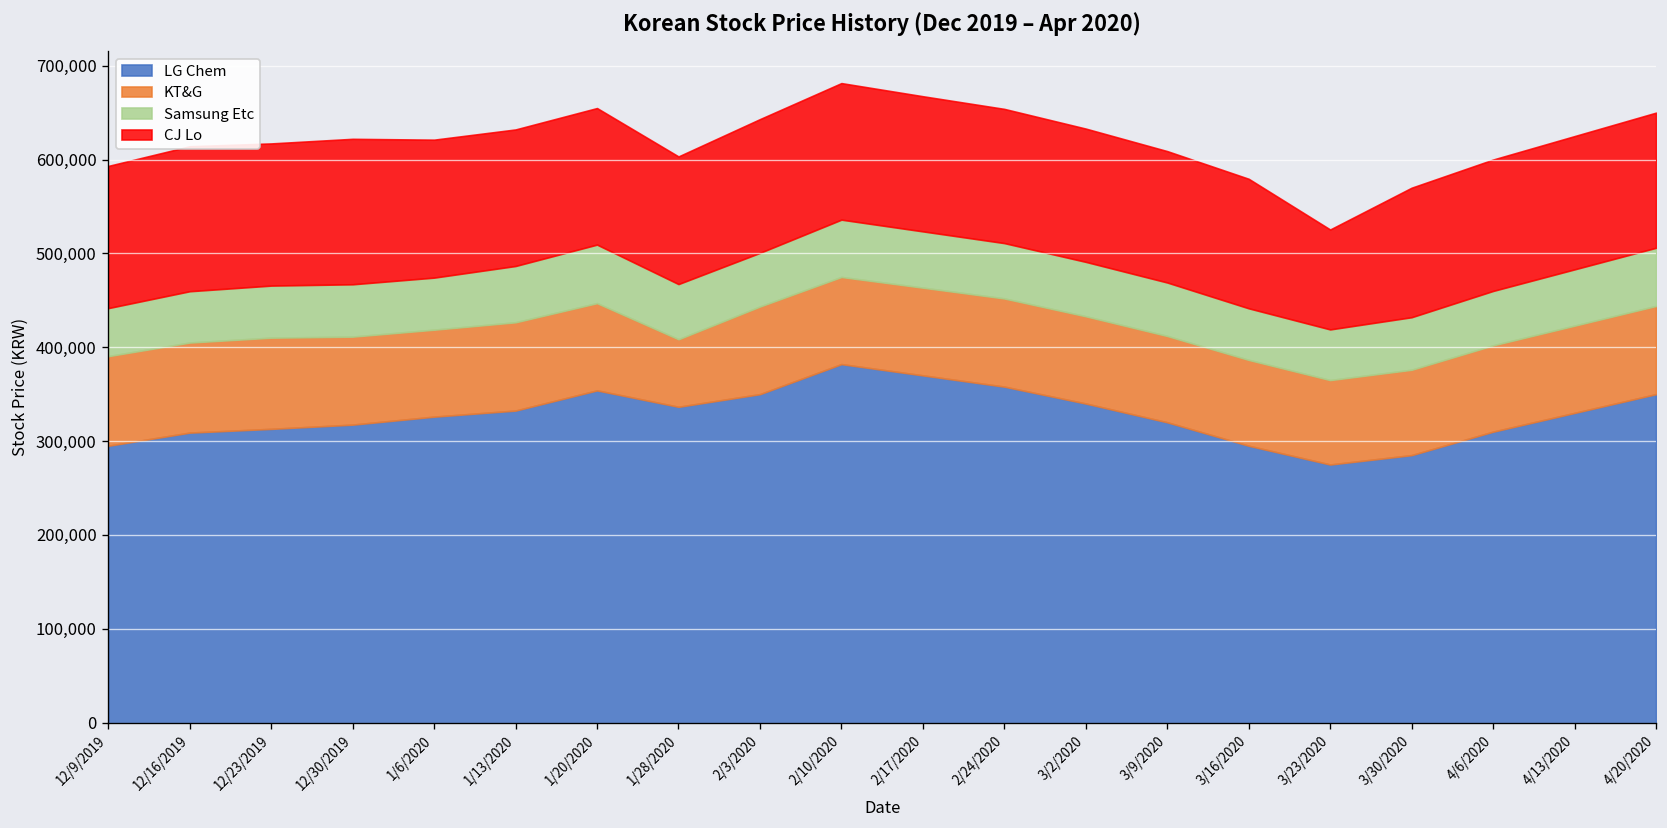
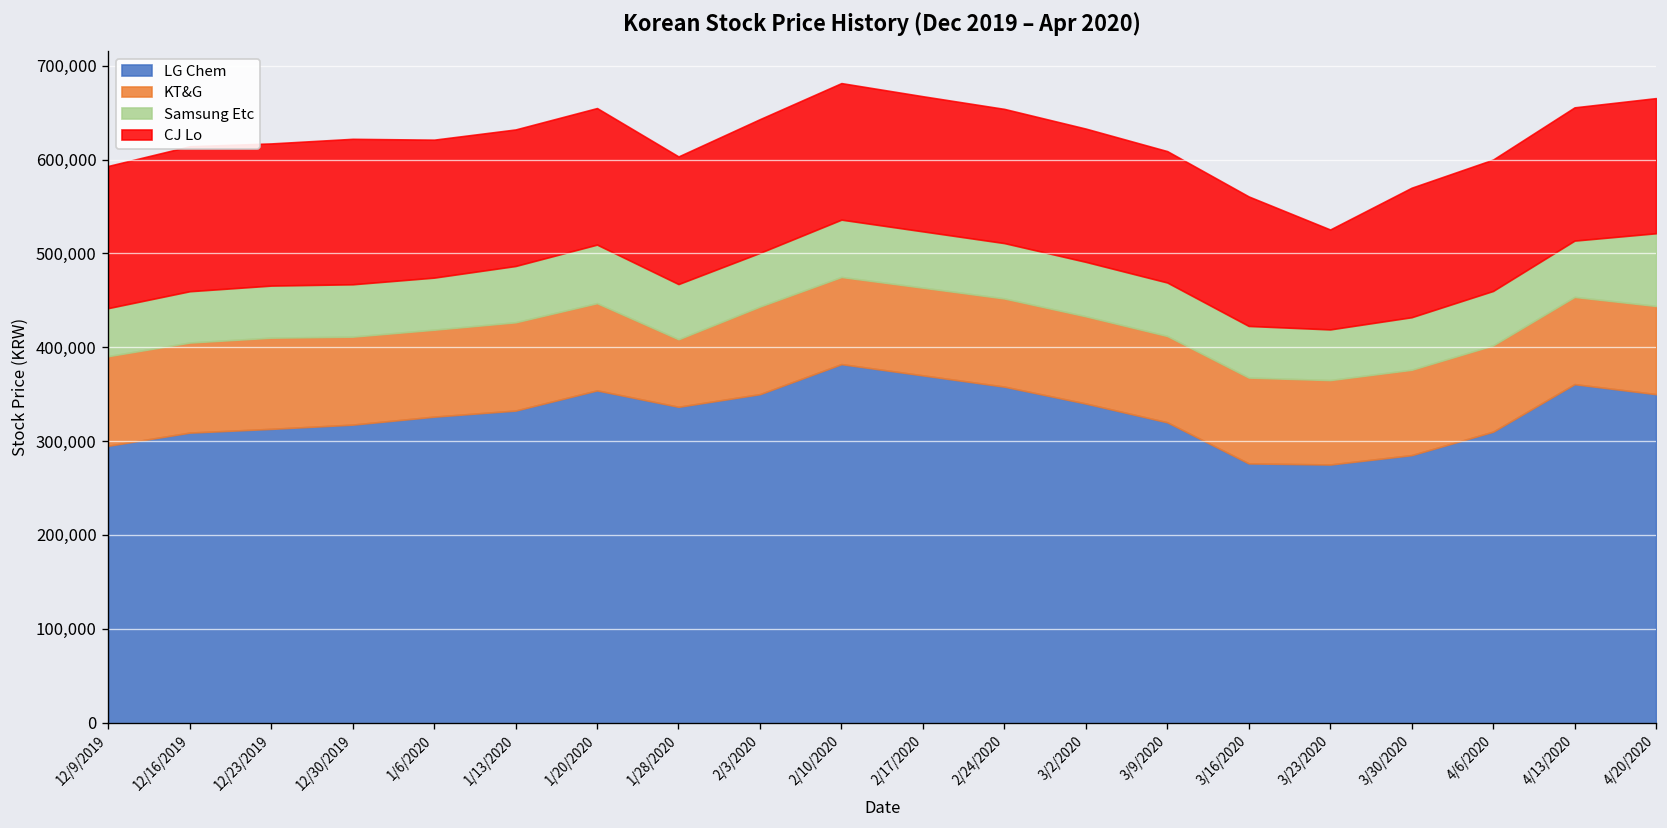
  {
    "LG Chem": {
      "12/9/2019": "300,000",
      "12/16/2019": "310,000",
      "12/23/2019": "310,000",
      "12/30/2019": "320,000",
      "1/6/2020": "330,000",
      "1/13/2020": "330,000",
      "1/20/2020": "350,000",
      "1/28/2020": "340,000",
      "2/3/2020": "350,000",
      "2/10/2020": "380,000",
      "2/17/2020": "370,000",
      "2/24/2020": "360,000",
      "3/2/2020": "340,000",
      "3/9/2020": "320,000",
-     "3/16/2020": "300,000",
+     "3/16/2020": "280,000",
      "3/23/2020": "280,000",
      "3/30/2020": "290,000",
      "4/6/2020": "310,000",
-     "4/13/2020": "330,000",
+     "4/13/2020": "360,000",
      "4/20/2020": "350,000"
    },
    "KT&G": {
      "12/9/2019": "100,000",
      "12/16/2019": "100,000",
      "12/23/2019": "100,000",
      "12/30/2019": "90,000",
      "1/6/2020": "90,000",
      "1/13/2020": "90,000",
      "1/20/2020": "90,000",
      "1/28/2020": "70,000",
      "2/3/2020": "90,000",
      "2/10/2020": "90,000",
      "2/17/2020": "90,000",
      "2/24/2020": "90,000",
      "3/2/2020": "90,000",
      "3/9/2020": "90,000",
      "3/16/2020": "90,000",
      "3/23/2020": "90,000",
      "3/30/2020": "90,000",
      "4/6/2020": "90,000",
      "4/13/2020": "90,000",
      "4/20/2020": "90,000"
    },
    "Samsung Etc": {
      "12/9/2019": "50,000",
      "12/16/2019": "50,000",
      "12/23/2019": "60,000",
      "12/30/2019": "60,000",
      "1/6/2020": "60,000",
      "1/13/2020": "60,000",
      "1/20/2020": "60,000",
      "1/28/2020": "60,000",
      "2/3/2020": "60,000",
      "2/10/2020": "60,000",
      "2/17/2020": "60,000",
      "2/24/2020": "60,000",
      "3/2/2020": "60,000",
      "3/9/2020": "60,000",
      "3/16/2020": "60,000",
      "3/23/2020": "50,000",
      "3/30/2020": "60,000",
      "4/6/2020": "60,000",
      "4/13/2020": "60,000",
-     "4/20/2020": "60,000"
+     "4/20/2020": "80,000"
    },
    "CJ Lo": {
      "12/9/2019": "150,000",
      "12/23/2019": "150,000",
      "12/30/2019": "160,000",
      "1/6/2020": "150,000",
      "1/13/2020": "150,000",
      "1/20/2020": "150,000",
      "1/28/2020": "140,000",
      "2/3/2020": "140,000",
      "2/10/2020": "150,000",
      "2/17/2020": "140,000",
      "2/24/2020": "140,000",
      "3/2/2020": "140,000",
      "3/9/2020": "140,000",
      "3/16/2020": "140,000",
      "3/23/2020": "110,000",
      "3/30/2020": "140,000",
      "4/6/2020": "140,000",
      "4/13/2020": "140,000",
      "4/20/2020": "140,000"
    }
  }
